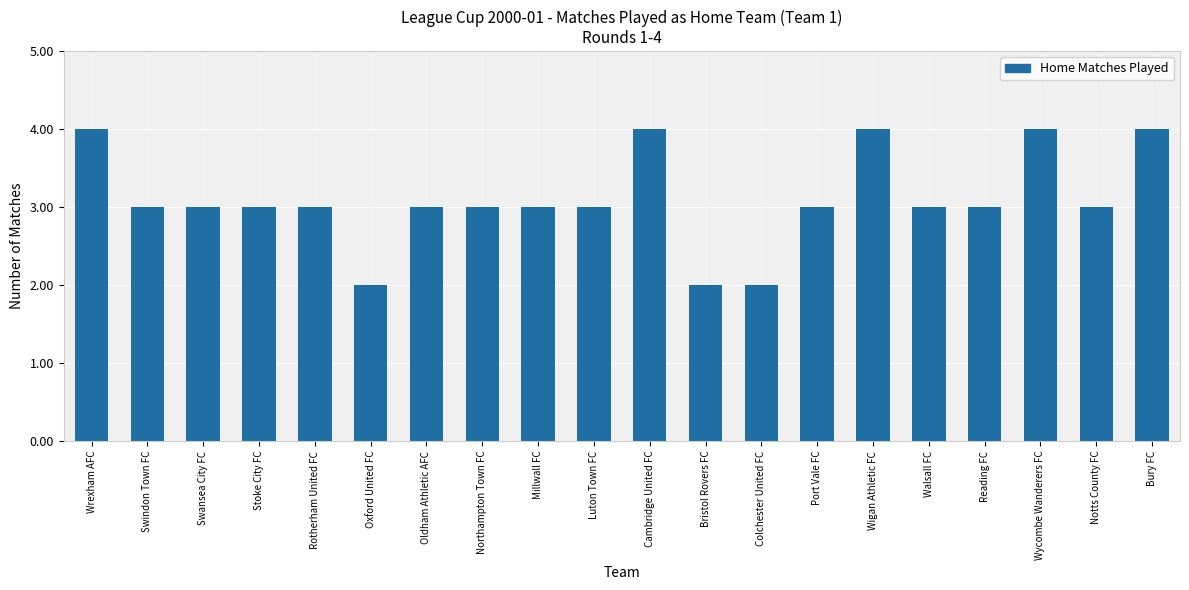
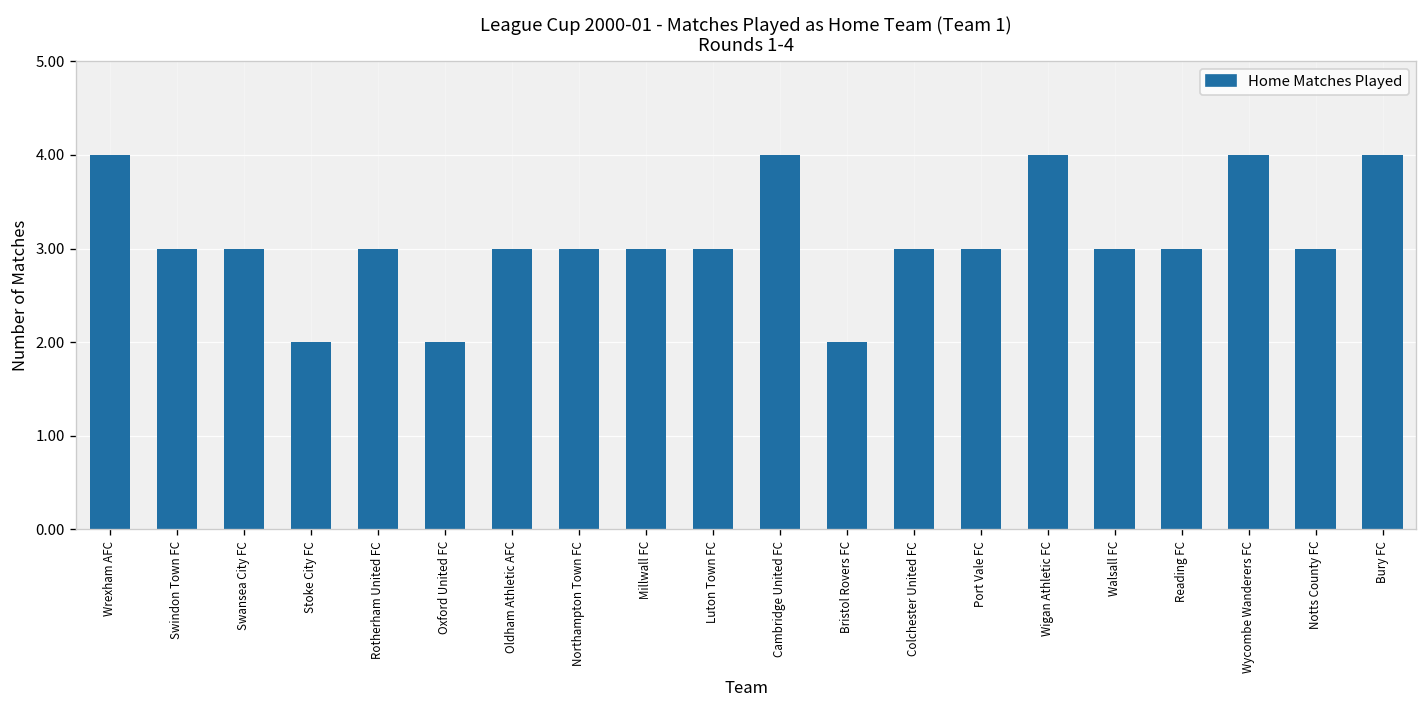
  {
    "Wrexham AFC": 4,
    "Swindon Town FC": 3,
    "Swansea City FC": 3,
-   "Stoke City FC": 3,
+   "Stoke City FC": 2,
    "Rotherham United FC": 3,
    "Oxford United FC": 2,
    "Oldham Athletic AFC": 3,
    "Northampton Town FC": 3,
    "Millwall FC": 3,
    "Luton Town FC": 3,
    "Cambridge United FC": 4,
    "Bristol Rovers FC": 2,
-   "Colchester United FC": 2,
+   "Colchester United FC": 3,
    "Port Vale FC": 3,
    "Wigan Athletic FC": 4,
    "Walsall FC": 3,
    "Reading FC": 3,
    "Wycombe Wanderers FC": 4,
    "Notts County FC": 3,
    "Bury FC": 4
  }
